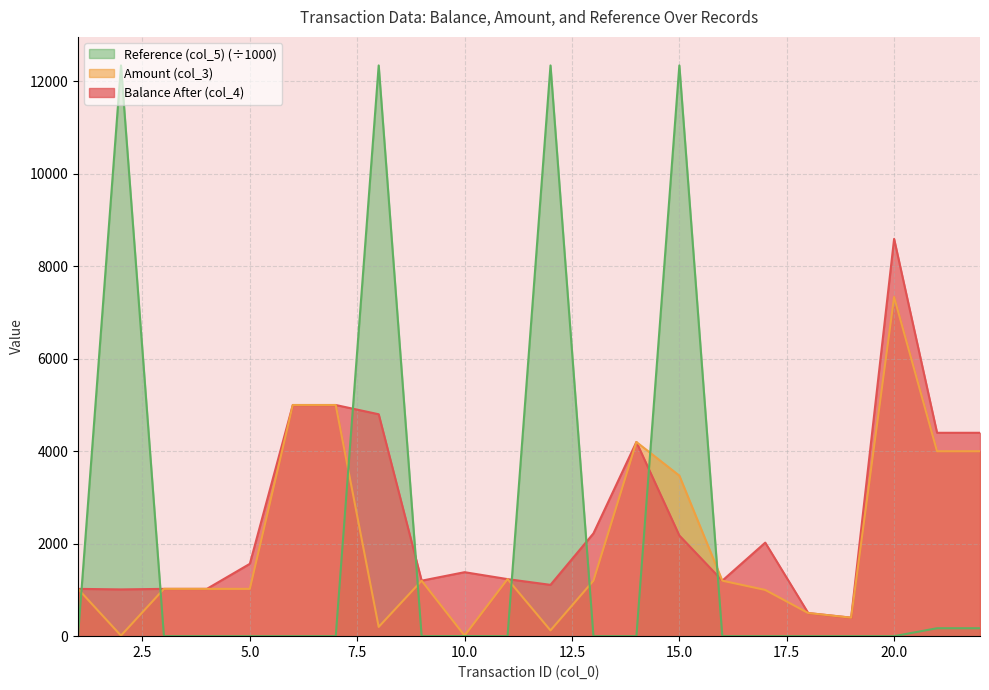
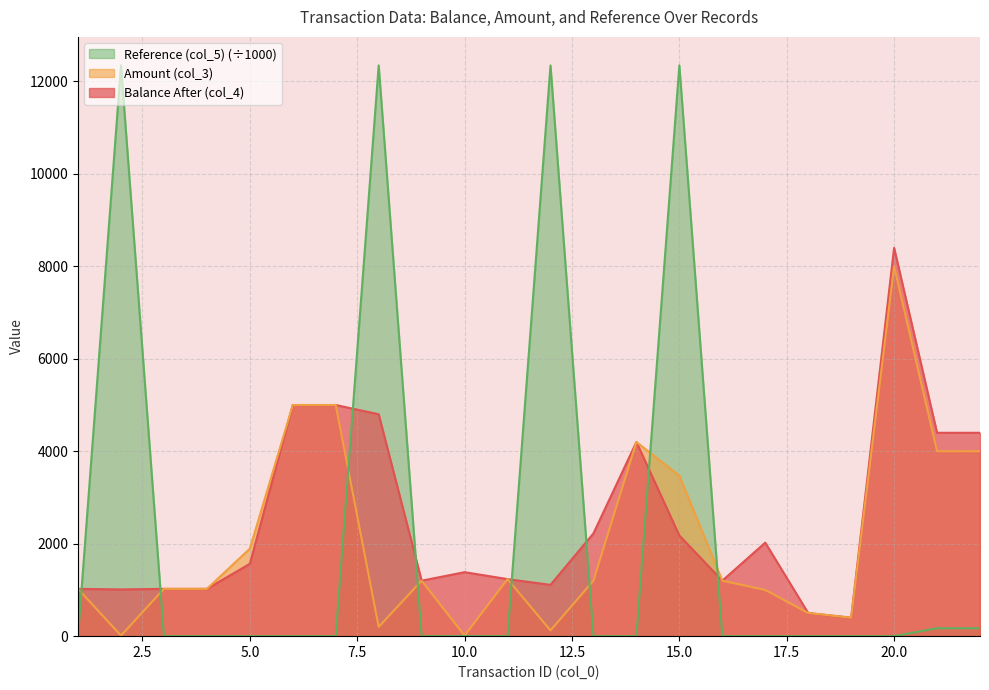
  {
    "Reference (col_5) (÷1000)": {
      "5.0": 0,
      "15.0": 12300,
      "20.0": 0
    },
    "Amount (col_3)": {
-     "5.0": 1000,
+     "5.0": 1900,
      "15.0": 3500,
-     "20.0": 7300
+     "20.0": 8000
    },
    "Balance After (col_4)": {
      "5.0": 1600,
      "10.0": 1400,
      "15.0": 2200,
-     "20.0": 8600
+     "20.0": 8400
    }
  }
